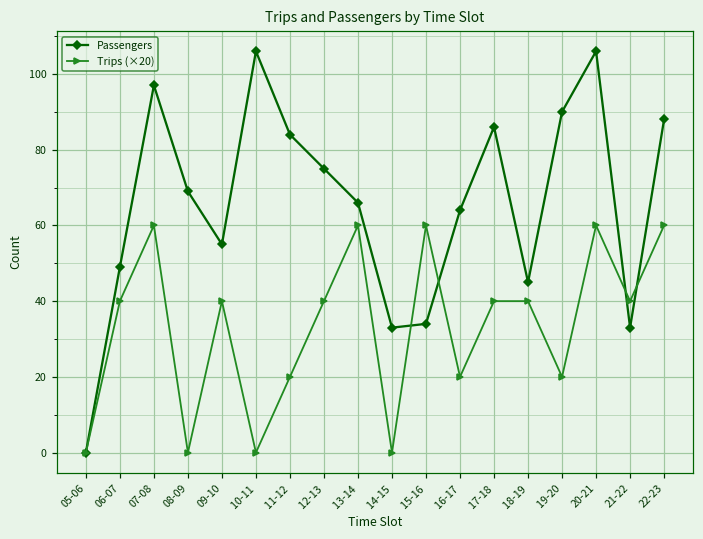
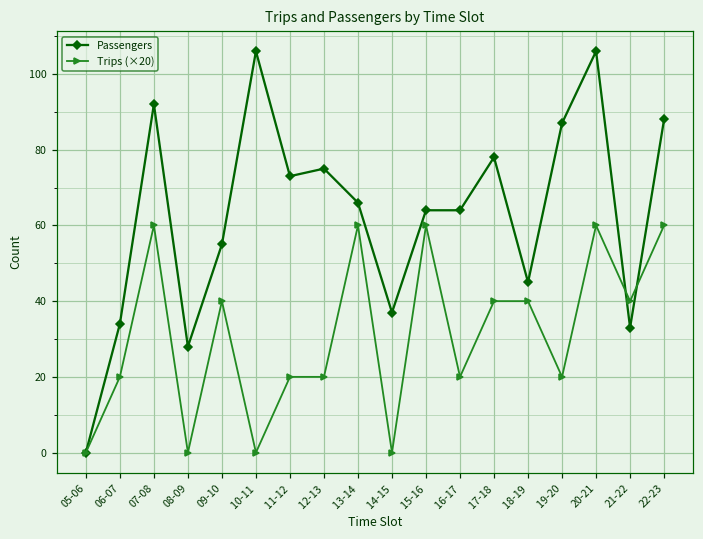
  {
    "Passengers": {
-     "06-07": 49,
-     "07-08": 97,
-     "08-09": 69,
+     "06-07": 34,
+     "07-08": 92,
+     "08-09": 28,
      "09-10": 55,
      "10-11": 106,
-     "11-12": 84,
+     "11-12": 73,
      "12-13": 75,
      "13-14": 66,
-     "14-15": 33,
-     "15-16": 34,
+     "14-15": 37,
+     "15-16": 64,
      "16-17": 64,
-     "17-18": 86,
+     "17-18": 78,
      "18-19": 45,
-     "19-20": 90,
+     "19-20": 87,
      "20-21": 106,
      "21-22": 33,
      "22-23": 88
    },
    "Trips (×20)": {
-     "06-07": 40,
+     "06-07": 20,
      "07-08": 60,
      "08-09": 0,
      "09-10": 40,
      "10-11": 0,
      "11-12": 20,
-     "12-13": 40,
+     "12-13": 20,
      "13-14": 60,
      "14-15": 0,
      "15-16": 60,
      "16-17": 20,
      "17-18": 40,
      "18-19": 40,
      "19-20": 20,
      "20-21": 60,
      "21-22": 40,
      "22-23": 60
    }
  }
